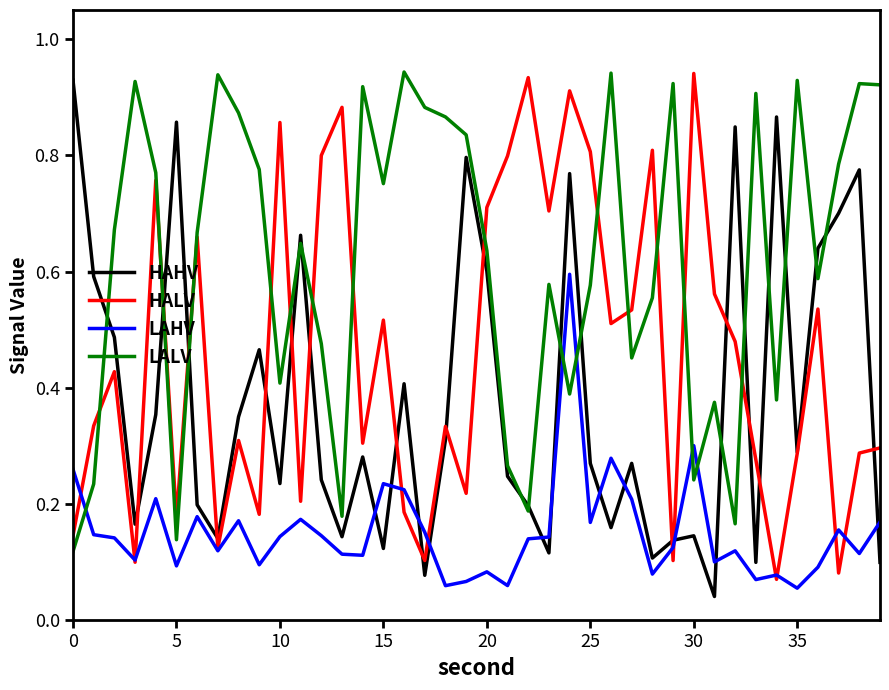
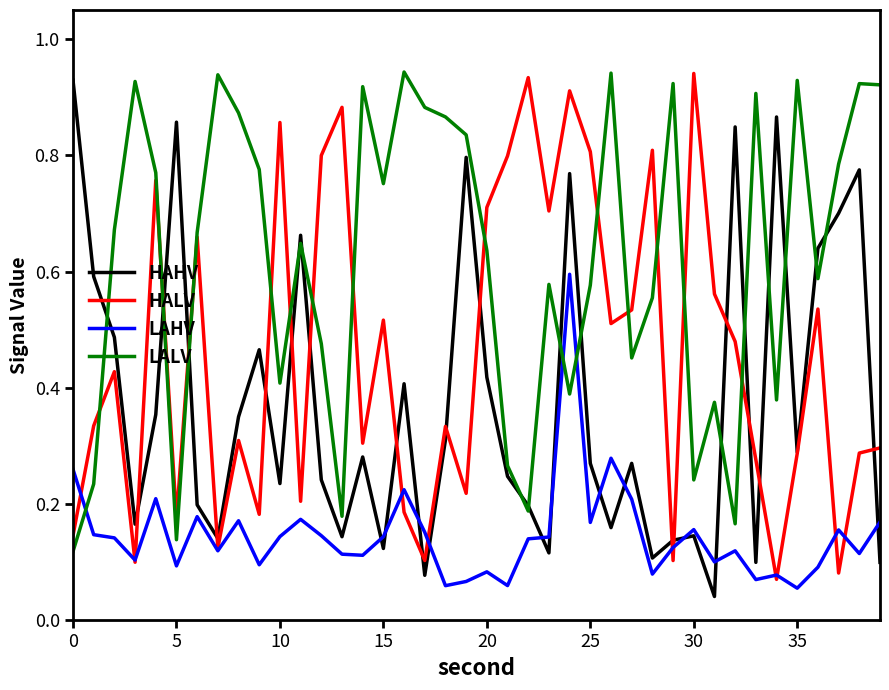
  {
    "HAHV": {
      "0": 0.93,
      "5": 0.86,
      "10": 0.24,
      "15": 0.12,
-     "20": 0.60,
+     "20": 0.42,
      "25": 0.27,
      "30": 0.15
    },
    "HALV": {
      "0": 0.15,
      "5": 0.18,
      "10": 0.86,
      "15": 0.52,
      "20": 0.71,
      "25": 0.81,
      "30": 0.94
    },
    "LAHV": {
      "0": 0.26,
      "5": 0.09,
      "10": 0.14,
-     "15": 0.24,
+     "15": 0.14,
      "20": 0.08,
      "25": 0.17,
-     "30": 0.30,
+     "30": 0.16,
      "35": 0.06
    },
    "LALV": {
      "0": 0.12,
      "5": 0.14,
      "10": 0.41,
      "15": 0.75,
      "20": 0.64,
      "25": 0.58,
      "30": 0.24,
      "35": 0.93
    }
  }
